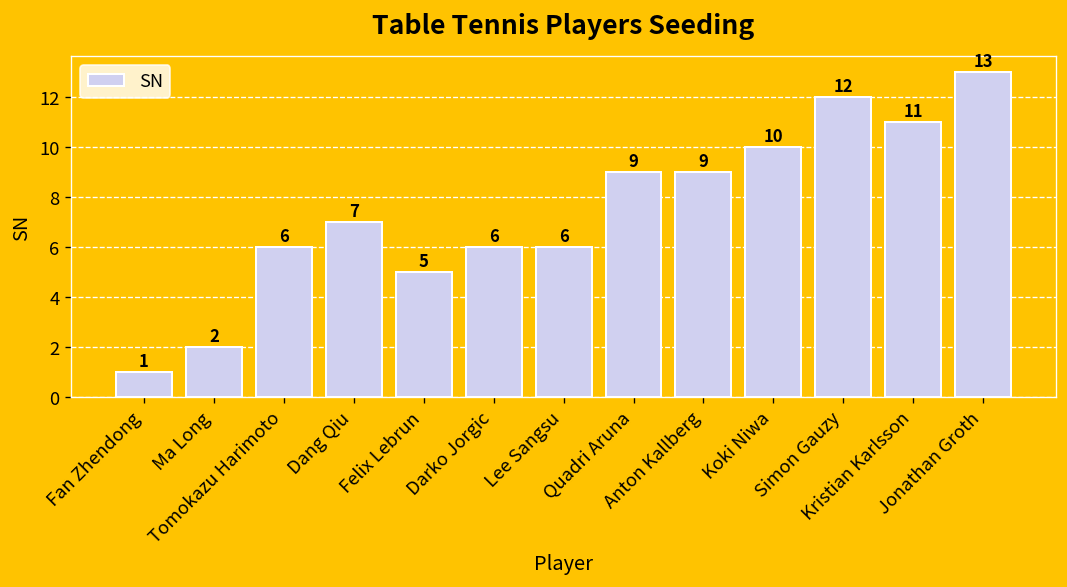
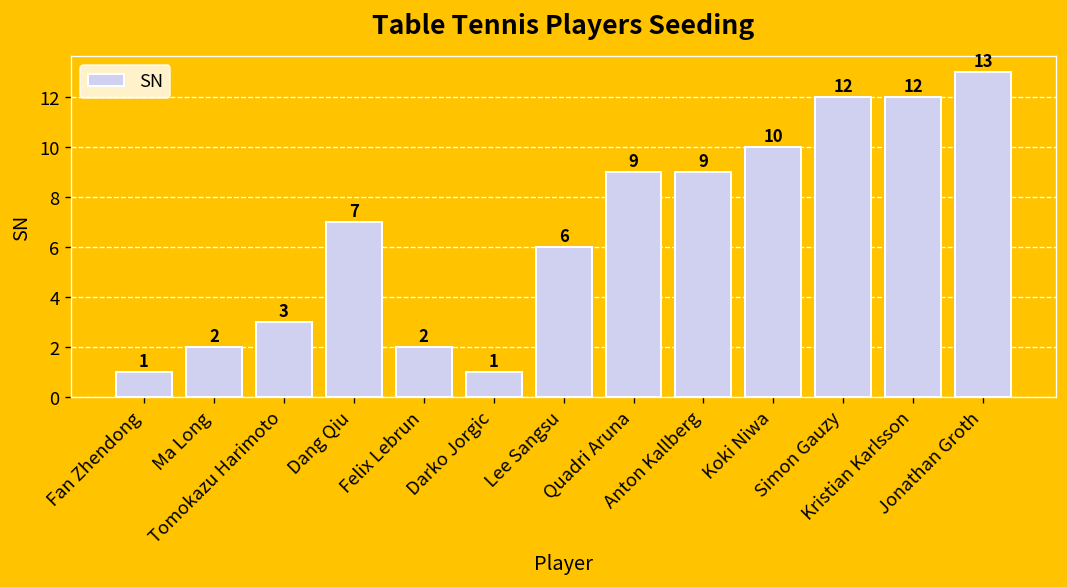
  {
    "Fan Zhendong": 1,
    "Ma Long": 2,
-   "Tomokazu Harimoto": 6,
+   "Tomokazu Harimoto": 3,
    "Dang Qiu": 7,
-   "Felix Lebrun": 5,
-   "Darko Jorgic": 6,
+   "Felix Lebrun": 2,
+   "Darko Jorgic": 1,
    "Lee Sangsu": 6,
    "Quadri Aruna": 9,
    "Anton Kallberg": 9,
    "Koki Niwa": 10,
    "Simon Gauzy": 12,
-   "Kristian Karlsson": 11,
+   "Kristian Karlsson": 12,
    "Jonathan Groth": 13
  }
